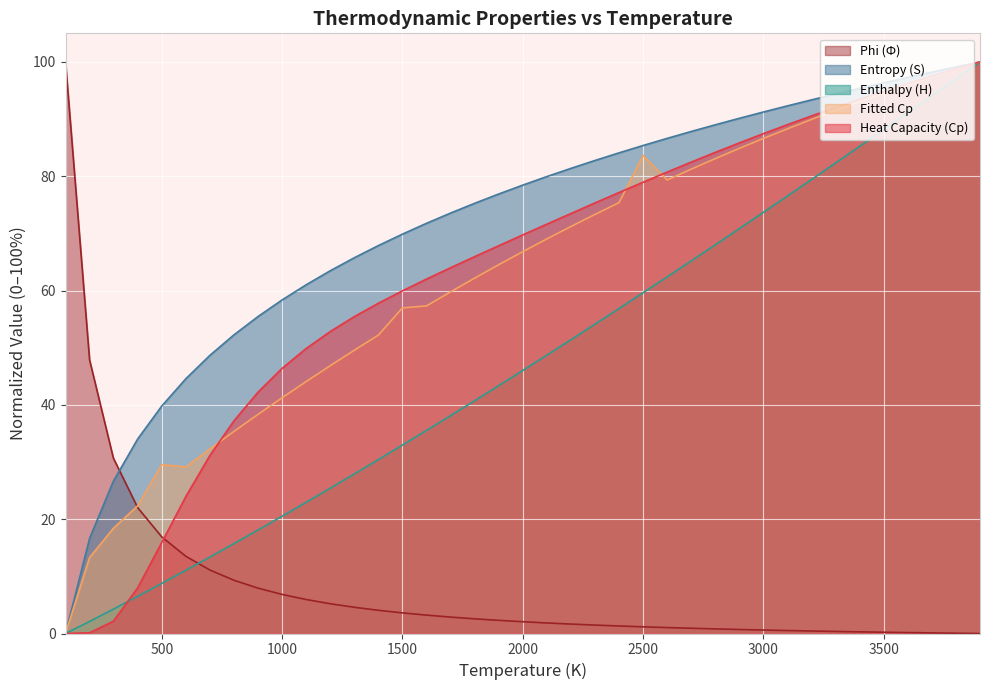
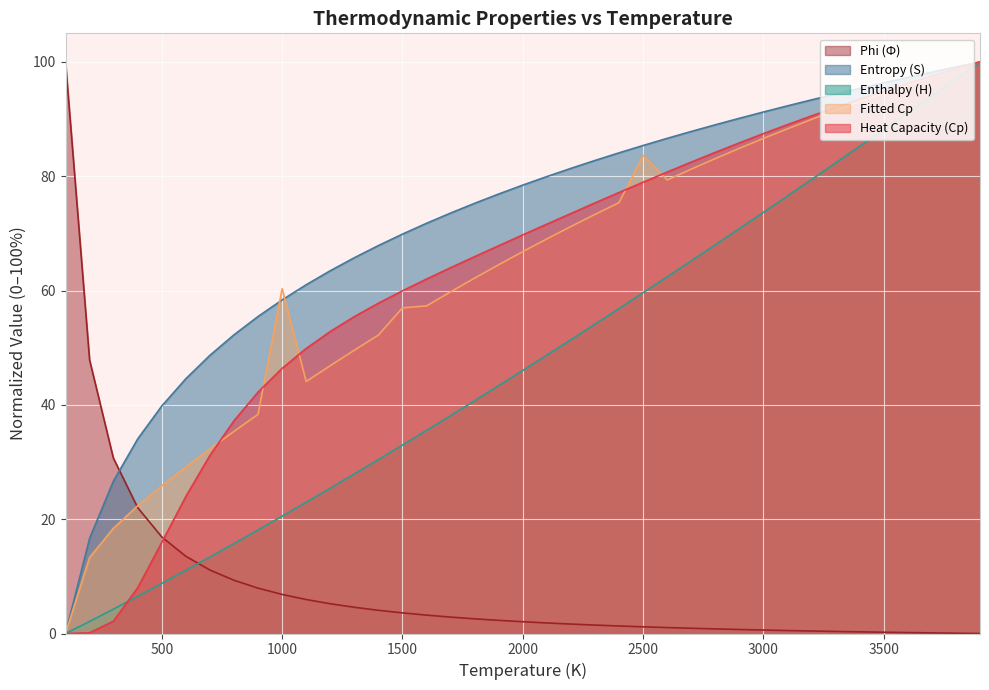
  {
    "Fitted Cp": {
-     "500": 30,
-     "1000": 41,
+     "500": 26,
+     "1000": 60,
      "1500": 57,
      "2000": 67,
      "2500": 84,
      "3000": 87
    }
  }
